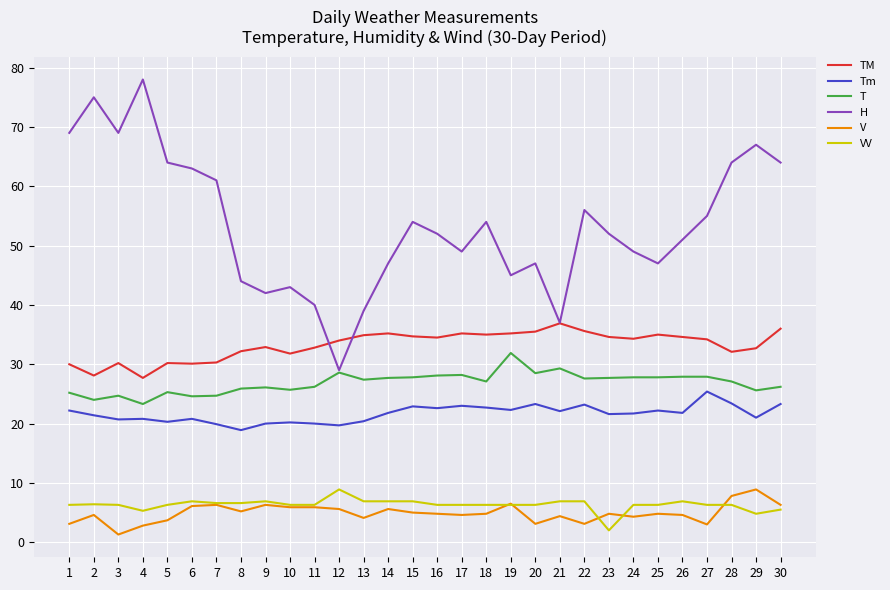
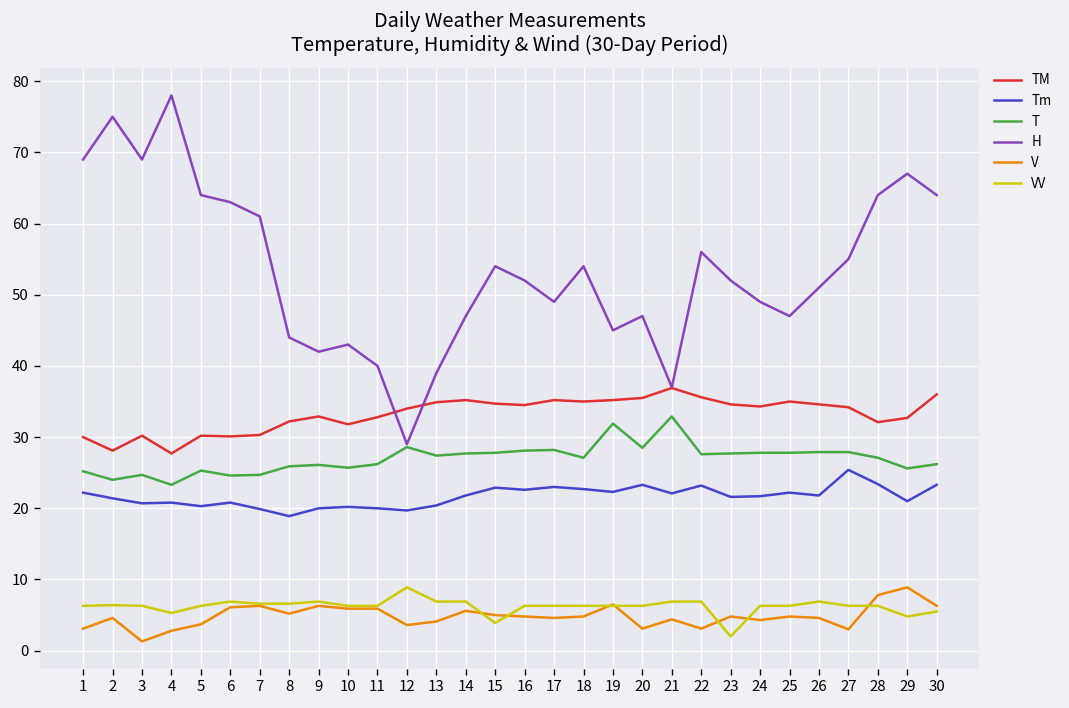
  {
    "TM": {
      "1": 30,
      "2": 28,
      "3": 30,
      "4": 28,
      "5": 30,
      "6": 30,
      "7": 30,
      "8": 32,
      "9": 33,
      "10": 32,
      "11": 33,
      "12": 34,
      "13": 35,
      "14": 35,
      "15": 35,
      "16": 35,
      "17": 35,
      "18": 35,
      "19": 35,
      "20": 36,
      "22": 36,
      "23": 35,
      "24": 34,
      "25": 35,
      "26": 35,
      "27": 34,
      "28": 32,
      "29": 33,
      "30": 36
    },
    "Tm": {
      "1": 22,
      "2": 21,
      "3": 21,
      "4": 21,
      "5": 20,
      "6": 21,
      "7": 20,
      "8": 19,
      "9": 20,
      "10": 20,
      "11": 20,
      "12": 20,
      "13": 20,
      "14": 22,
      "15": 23,
      "16": 23,
      "17": 23,
      "18": 23,
      "19": 22,
      "20": 23,
      "21": 22,
      "22": 23,
      "23": 22,
      "24": 22,
      "25": 22,
      "26": 22,
      "27": 25,
      "28": 23,
      "29": 21,
      "30": 23
    },
    "T": {
      "1": 25,
      "2": 24,
      "3": 25,
      "4": 23,
      "5": 25,
      "6": 25,
      "7": 25,
      "8": 26,
      "9": 26,
      "10": 26,
      "11": 26,
      "13": 27,
      "14": 28,
      "15": 28,
      "16": 28,
      "17": 28,
      "18": 27,
      "19": 32,
      "20": 29,
-     "21": 29,
+     "21": 33,
      "22": 28,
      "23": 28,
      "24": 28,
      "25": 28,
      "26": 28,
      "27": 28,
      "28": 27,
      "29": 26,
      "30": 26
    },
    "H": {
      "1": 69,
      "2": 75,
      "3": 69,
      "4": 78,
      "5": 64,
      "6": 63,
      "7": 61,
      "8": 44,
      "9": 42,
      "10": 43,
      "11": 40,
      "13": 39,
      "14": 47,
      "15": 54,
      "16": 52,
      "17": 49,
      "18": 54,
      "19": 45,
      "20": 47,
      "22": 56,
      "23": 52,
      "24": 49,
      "25": 47,
      "26": 51,
      "27": 55,
      "28": 64,
      "29": 67,
      "30": 64
    },
    "V": {
      "1": 3,
      "2": 5,
      "3": 1,
      "4": 3,
      "5": 4,
      "6": 6,
      "8": 5,
      "9": 6,
-     "12": 6,
+     "12": 4,
      "13": 4,
      "14": 6,
      "15": 5,
      "16": 5,
      "17": 5,
      "18": 5,
      "20": 3,
      "21": 4,
      "22": 3,
      "23": 5,
      "24": 4,
      "25": 5,
      "26": 5,
      "27": 3,
      "28": 8,
      "29": 9,
      "30": 6
    },
    "VV": {
      "1": 6,
      "2": 6,
      "3": 6,
      "4": 5,
      "5": 6,
      "6": 7,
      "8": 7,
      "9": 7,
      "12": 9,
      "13": 7,
      "14": 7,
-     "15": 7,
+     "15": 4,
      "16": 6,
      "17": 6,
      "18": 6,
      "20": 6,
      "21": 7,
      "22": 7,
      "23": 2,
      "24": 6,
      "25": 6,
      "26": 7,
      "27": 6,
      "28": 6,
      "29": 5,
      "30": 6
    }
  }
